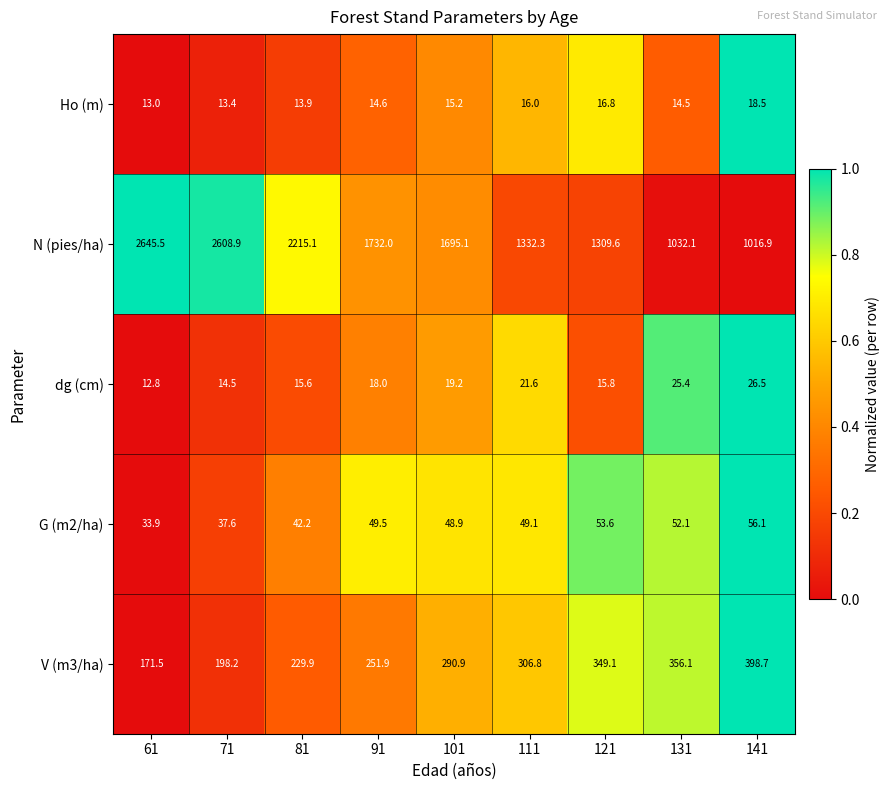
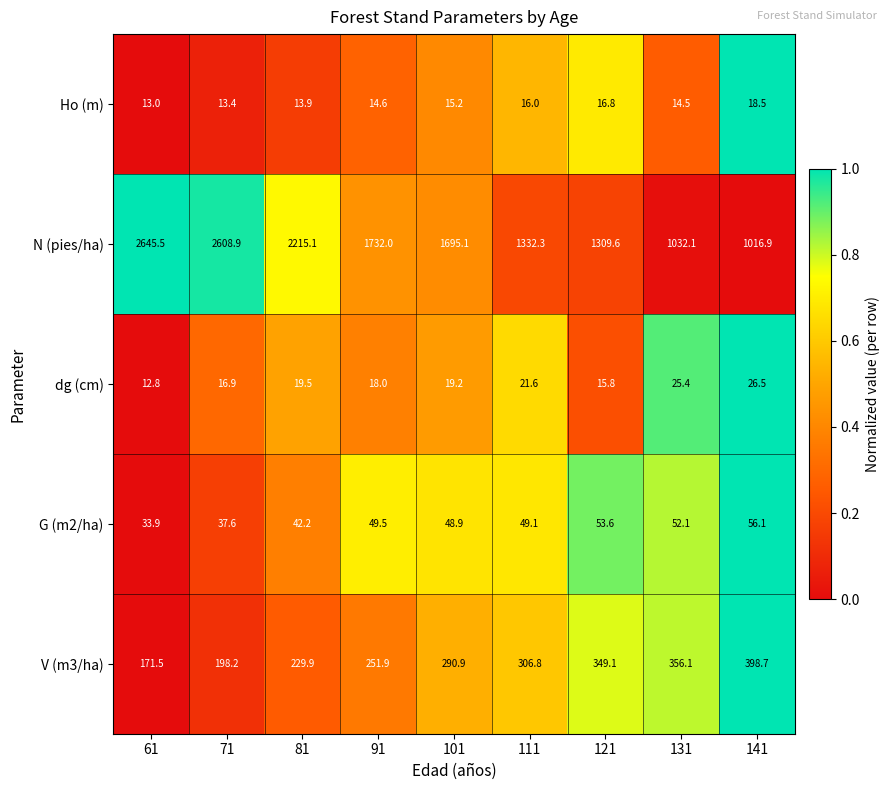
  {
    "Ho (m)": {
      "61": 13.0,
      "71": 13.4,
      "81": 13.9,
      "91": 14.6,
      "101": 15.2,
      "111": 16.0,
      "121": 16.8,
      "131": 14.5,
      "141": 18.5
    },
    "N (pies/ha)": {
      "61": 2645.5,
      "71": 2608.9,
      "81": 2215.1,
      "91": 1732.0,
      "101": 1695.1,
      "111": 1332.3,
      "121": 1309.6,
      "131": 1032.1,
      "141": 1016.9
    },
    "dg (cm)": {
      "61": 12.8,
-     "71": 14.5,
-     "81": 15.6,
+     "71": 16.9,
+     "81": 19.5,
      "91": 18.0,
      "101": 19.2,
      "111": 21.6,
      "121": 15.8,
      "131": 25.4,
      "141": 26.5
    },
    "G (m2/ha)": {
      "61": 33.9,
      "71": 37.6,
      "81": 42.2,
      "91": 49.5,
      "101": 48.9,
      "111": 49.1,
      "121": 53.6,
      "131": 52.1,
      "141": 56.1
    },
    "V (m3/ha)": {
      "61": 171.5,
      "71": 198.2,
      "81": 229.9,
      "91": 251.9,
      "101": 290.9,
      "111": 306.8,
      "121": 349.1,
      "131": 356.1,
      "141": 398.7
    }
  }
